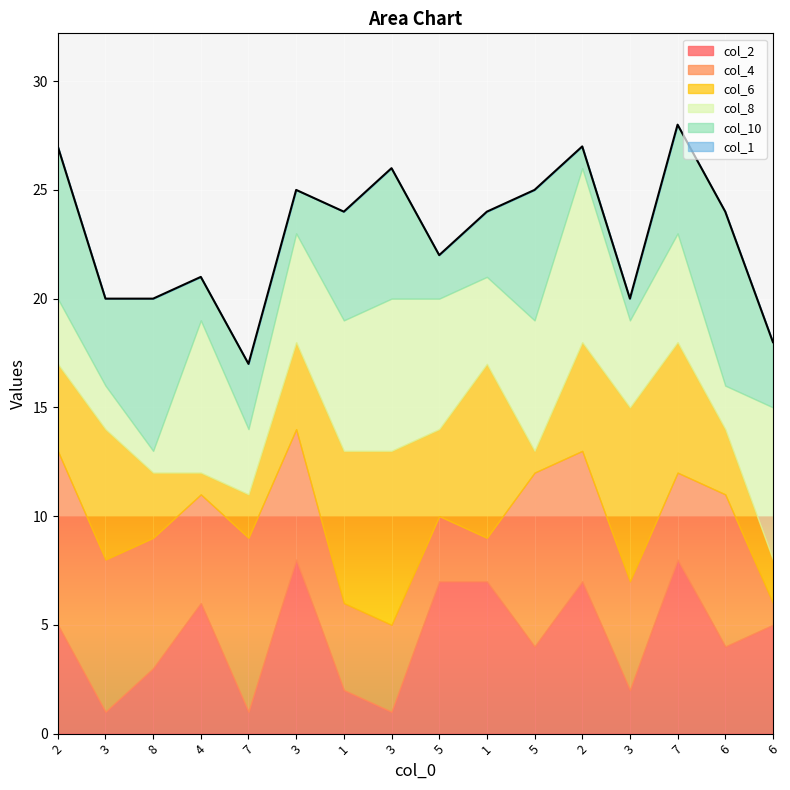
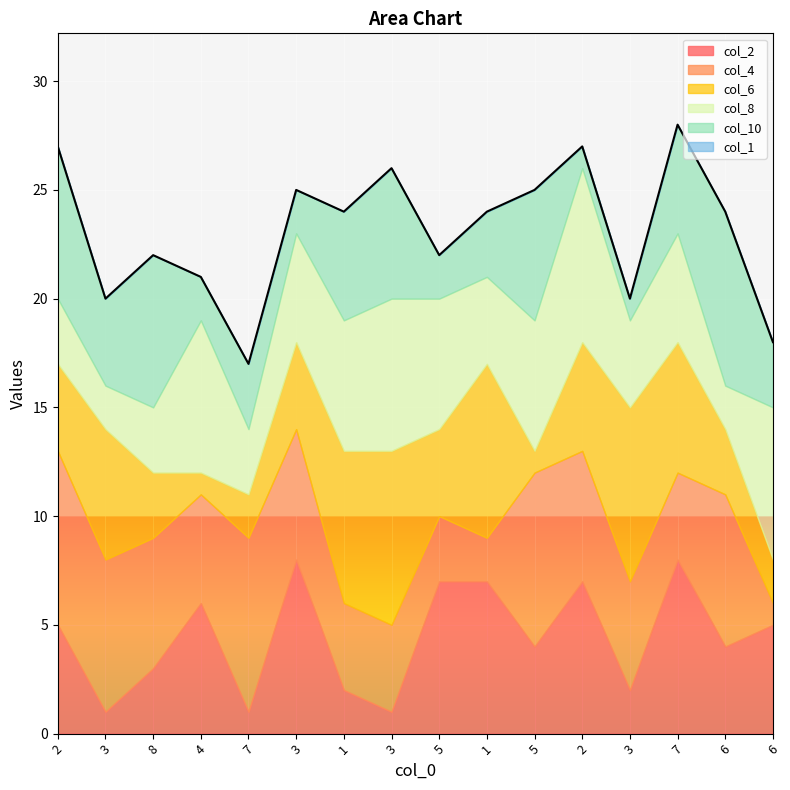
  {
    "col_6": {
      "8": 3,
      "4": 1
    },
    "col_8": {
-     "8": 1,
+     "8": 3,
      "4": 7
    }
  }
